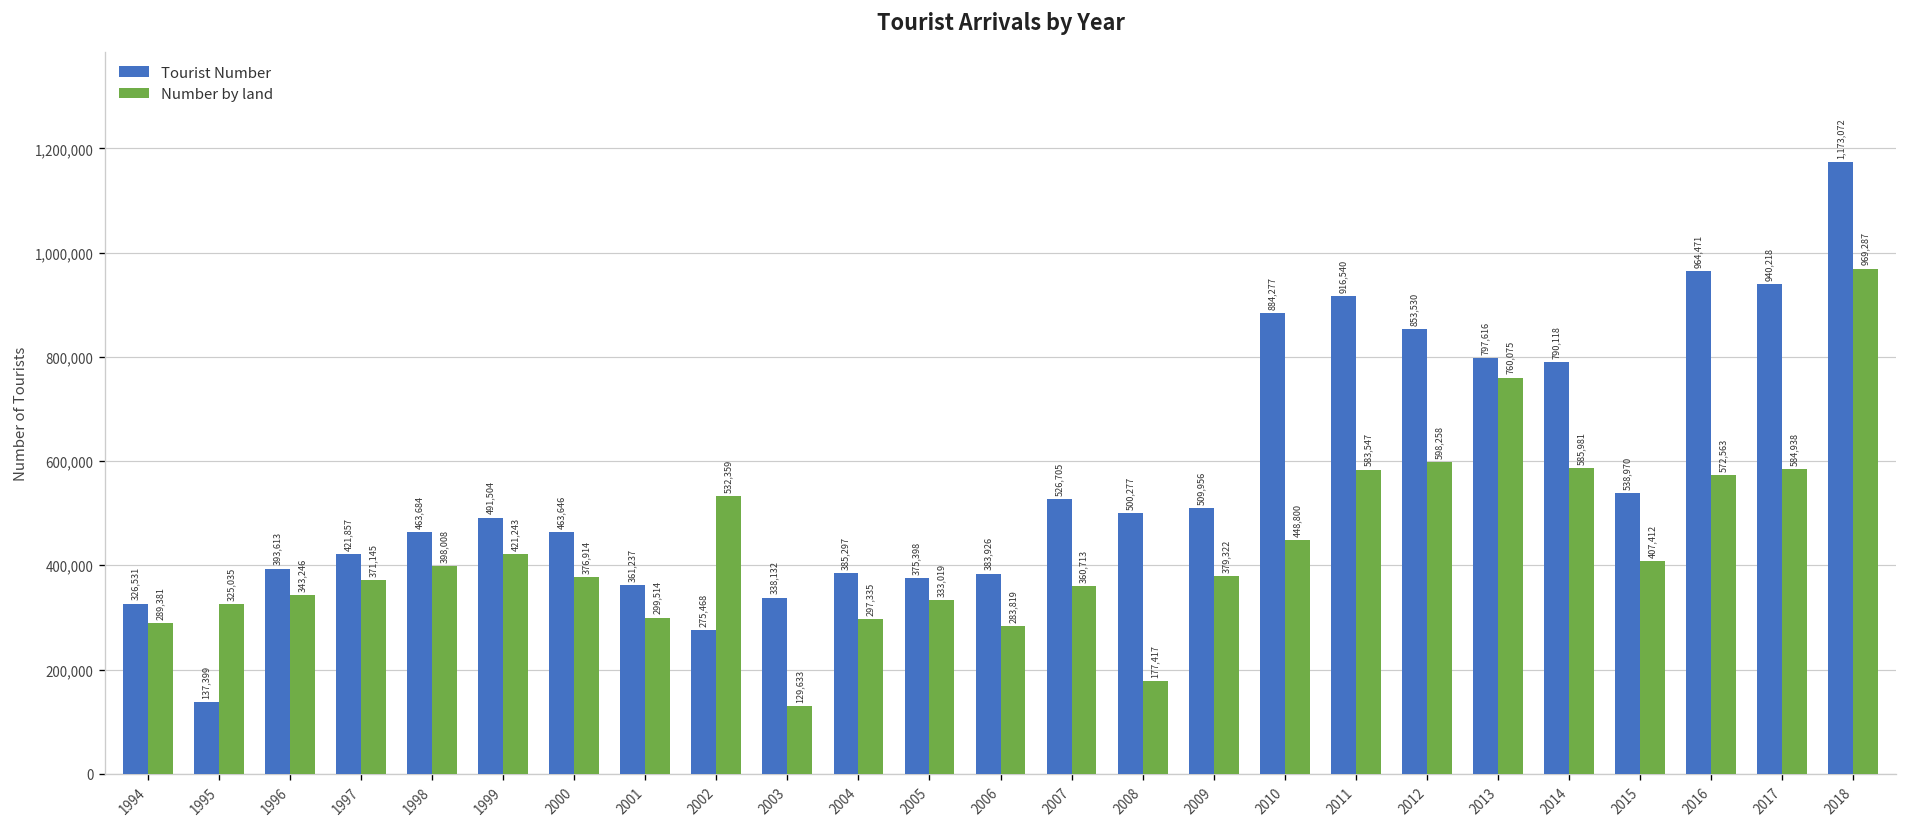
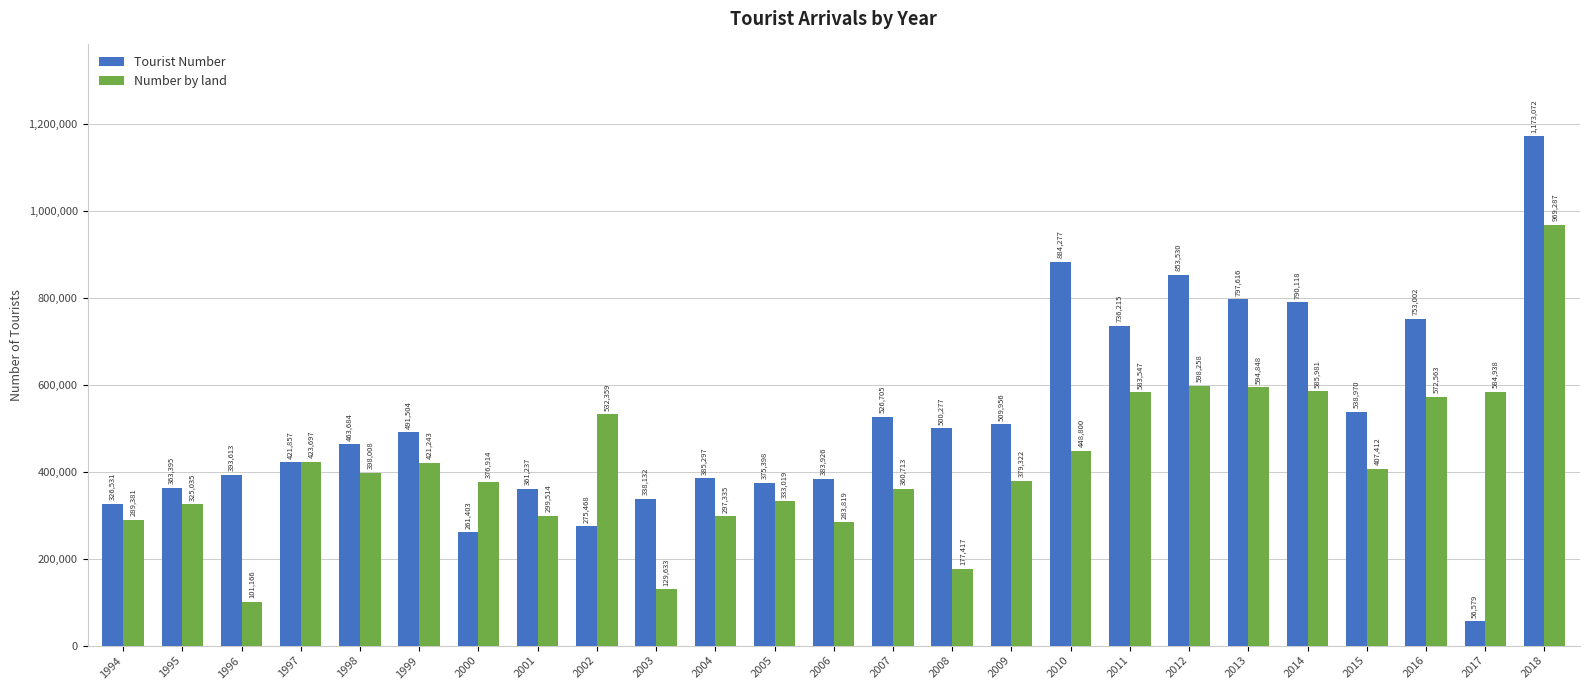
  {
    "Tourist Number": {
      "1994": "326,531",
-     "1995": "137,399",
+     "1995": "363,395",
      "1996": "393,613",
      "1997": "421,857",
      "1998": "463,684",
      "1999": "491,504",
-     "2000": "463,646",
+     "2000": "261,403",
      "2001": "361,237",
      "2002": "275,468",
      "2003": "338,132",
      "2004": "385,297",
      "2005": "375,398",
      "2006": "383,926",
      "2007": "526,705",
      "2008": "500,277",
      "2009": "509,956",
      "2010": "884,277",
-     "2011": "916,540",
+     "2011": "736,215",
      "2012": "853,530",
      "2013": "797,616",
      "2014": "790,118",
      "2015": "538,970",
-     "2016": "964,471",
-     "2017": "940,218",
+     "2016": "753,002",
+     "2017": "56,579",
      "2018": "1,173,072"
    },
    "Number by land": {
      "1994": "289,381",
      "1995": "325,035",
-     "1996": "343,246",
-     "1997": "371,145",
+     "1996": "101,166",
+     "1997": "423,697",
      "1998": "398,008",
      "1999": "421,243",
      "2000": "376,914",
      "2001": "299,514",
      "2002": "532,359",
      "2003": "129,633",
      "2004": "297,335",
      "2005": "333,019",
      "2006": "283,819",
      "2007": "360,713",
      "2008": "177,417",
      "2009": "379,322",
      "2010": "448,800",
      "2011": "583,547",
      "2012": "598,258",
-     "2013": "760,075",
+     "2013": "594,848",
      "2014": "585,981",
      "2015": "407,412",
      "2016": "572,563",
      "2017": "584,938",
      "2018": "969,287"
    }
  }
